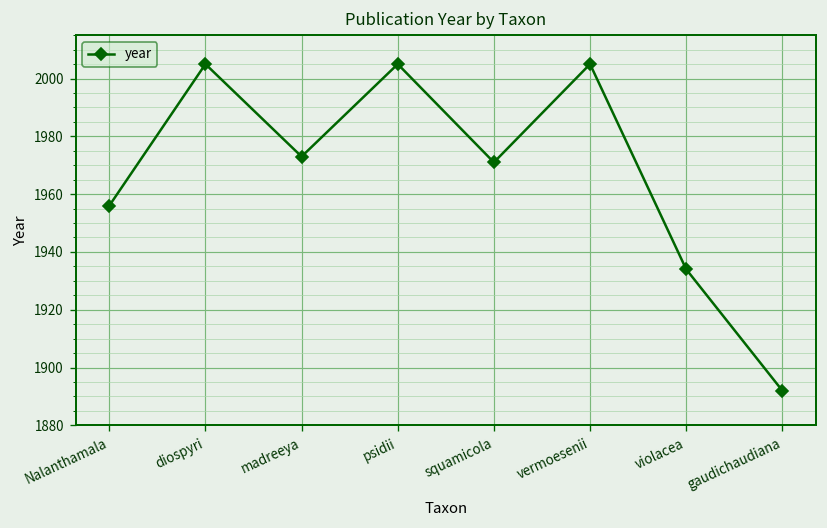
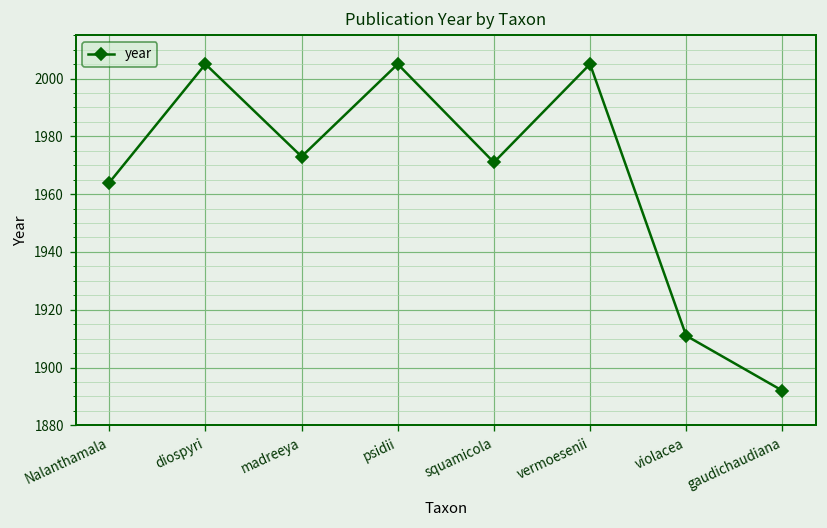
  {
-   "Nalanthamala": 1956,
+   "Nalanthamala": 1964,
    "diospyri": 2005,
    "madreeya": 1973,
    "psidii": 2005,
    "squamicola": 1971,
    "vermoesenii": 2005,
-   "violacea": 1934,
+   "violacea": 1911,
    "gaudichaudiana": 1892
  }
